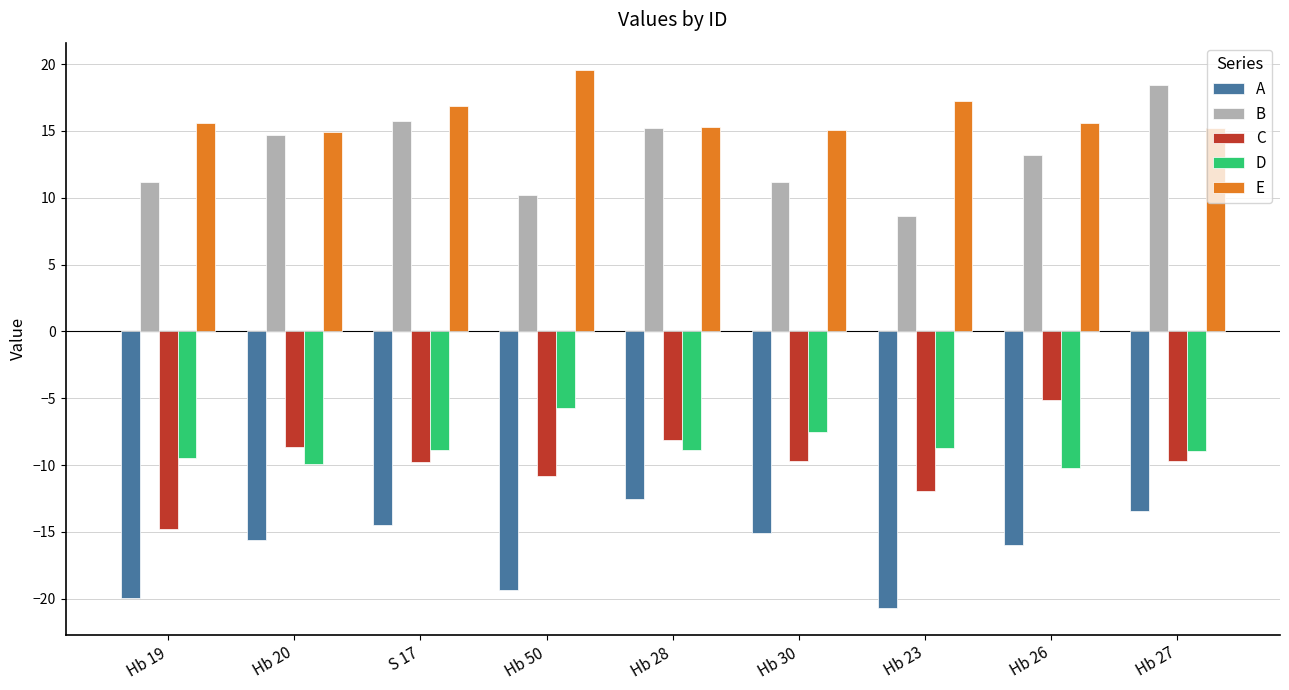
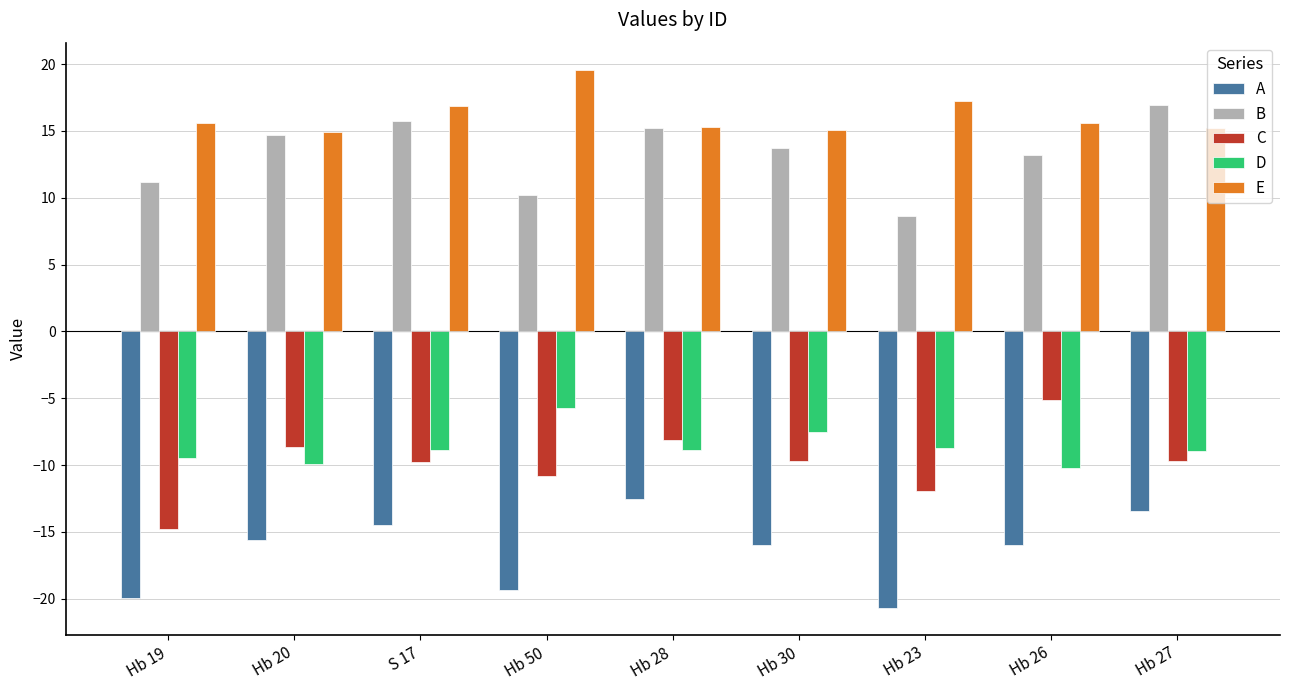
  {
    "A": {
      "Hb 19": -19.9,
      "Hb 20": -15.6,
      "S 17": -14.5,
      "Hb 50": -19.3,
      "Hb 28": -12.5,
-     "Hb 30": -15.1,
+     "Hb 30": -16.0,
      "Hb 23": -20.7,
      "Hb 26": -16.0,
      "Hb 27": -13.4
    },
    "B": {
      "Hb 19": 11.2,
      "Hb 20": 14.7,
      "S 17": 15.7,
      "Hb 50": 10.2,
      "Hb 28": 15.2,
-     "Hb 30": 11.2,
+     "Hb 30": 13.7,
      "Hb 23": 8.6,
      "Hb 26": 13.2,
-     "Hb 27": 18.5
+     "Hb 27": 17.0
    },
    "C": {
      "Hb 19": -14.8,
      "Hb 20": -8.7,
      "S 17": -9.8,
      "Hb 50": -10.8,
      "Hb 28": -8.1,
      "Hb 30": -9.7,
      "Hb 23": -11.9,
      "Hb 26": -5.1,
      "Hb 27": -9.7
    },
    "D": {
      "Hb 19": -9.5,
      "Hb 20": -9.9,
      "S 17": -8.9,
      "Hb 50": -5.8,
      "Hb 28": -8.9,
      "Hb 30": -7.5,
      "Hb 23": -8.7,
      "Hb 26": -10.2,
      "Hb 27": -9.0
    },
    "E": {
      "Hb 19": 15.6,
      "Hb 20": 14.9,
      "S 17": 16.9,
      "Hb 50": 19.6,
      "Hb 28": 15.3,
      "Hb 30": 15.0,
      "Hb 23": 17.2,
      "Hb 26": 15.6
    }
  }
